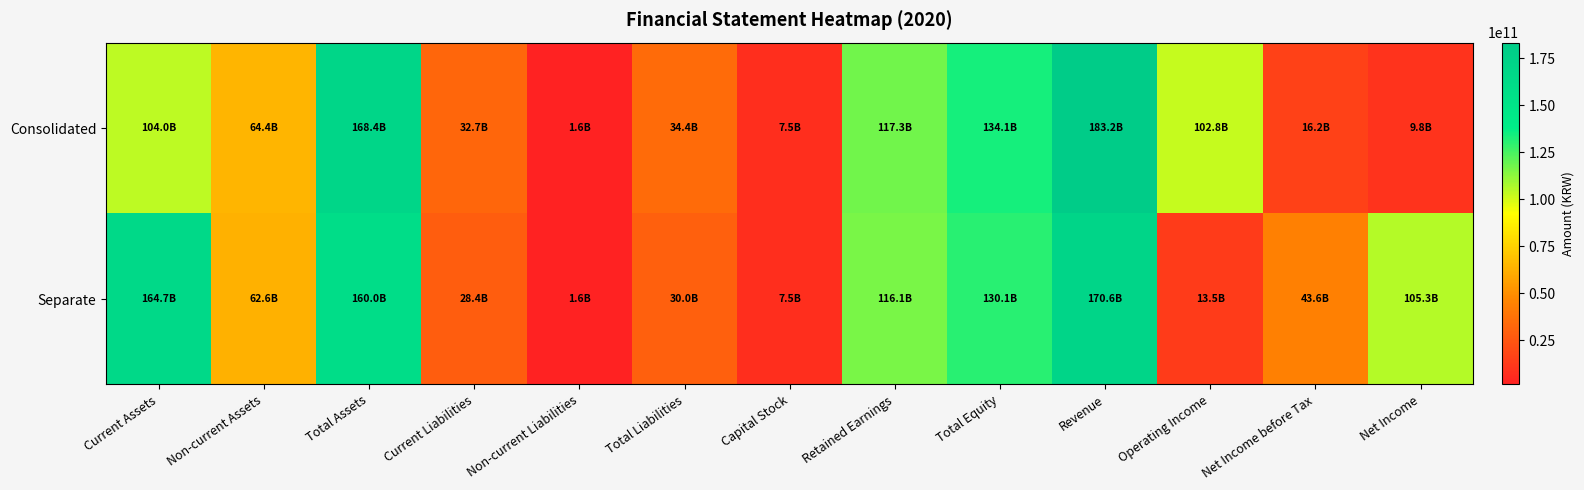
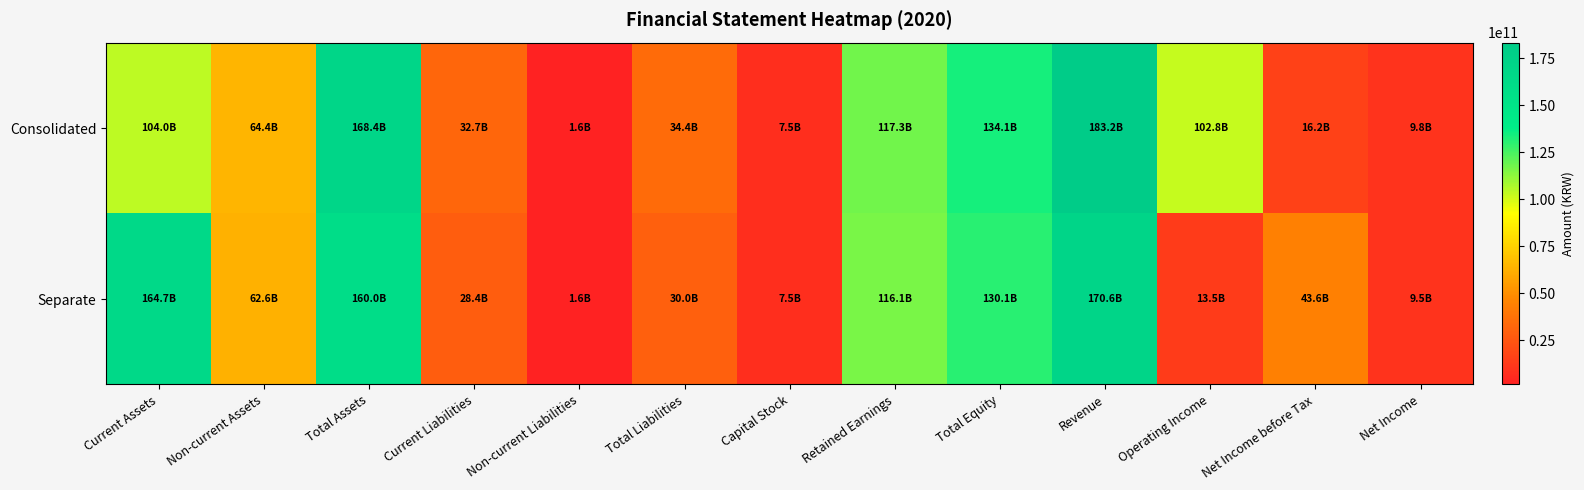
  {
    "Consolidated": {
      "Current Assets": "104.0B",
      "Non-current Assets": "64.4B",
      "Total Assets": "168.4B",
      "Current Liabilities": "32.7B",
      "Non-current Liabilities": "1.6B",
      "Total Liabilities": "34.4B",
      "Capital Stock": "7.5B",
      "Retained Earnings": "117.3B",
      "Total Equity": "134.1B",
      "Revenue": "183.2B",
      "Operating Income": "102.8B",
      "Net Income before Tax": "16.2B",
      "Net Income": "9.8B"
    },
    "Separate": {
      "Current Assets": "164.7B",
      "Non-current Assets": "62.6B",
      "Total Assets": "160.0B",
      "Current Liabilities": "28.4B",
      "Non-current Liabilities": "1.6B",
      "Total Liabilities": "30.0B",
      "Capital Stock": "7.5B",
      "Retained Earnings": "116.1B",
      "Total Equity": "130.1B",
      "Revenue": "170.6B",
      "Operating Income": "13.5B",
      "Net Income before Tax": "43.6B",
-     "Net Income": "105.3B"
+     "Net Income": "9.5B"
    }
  }
